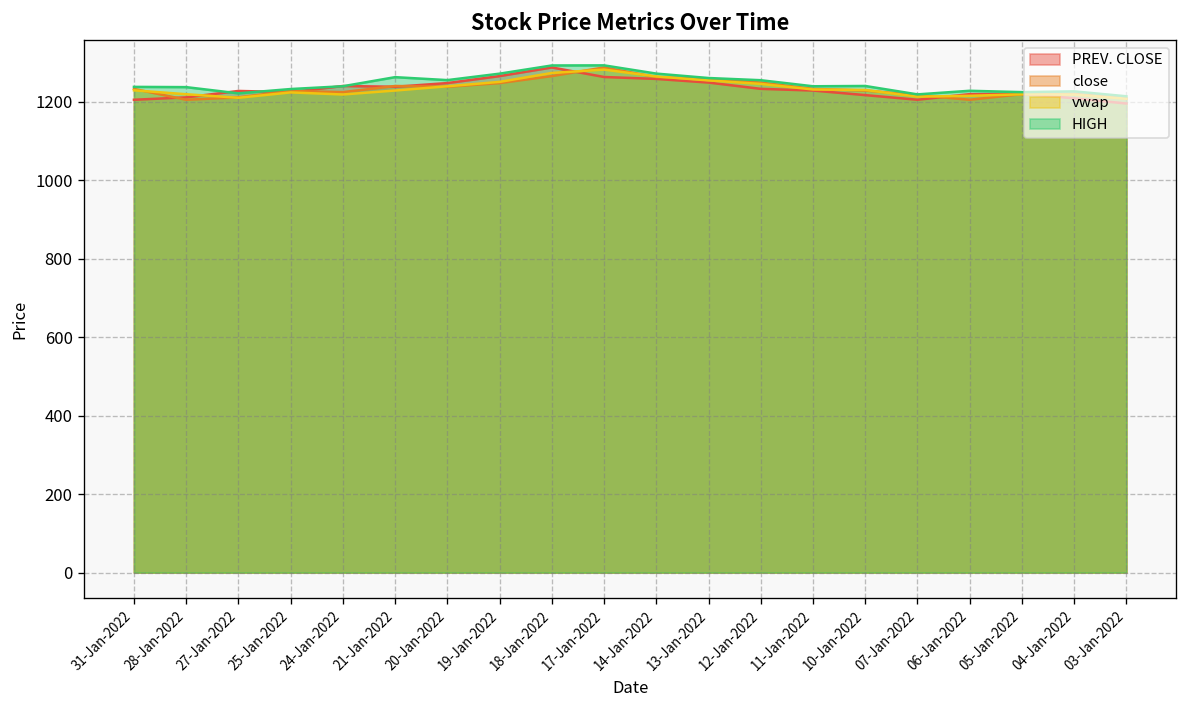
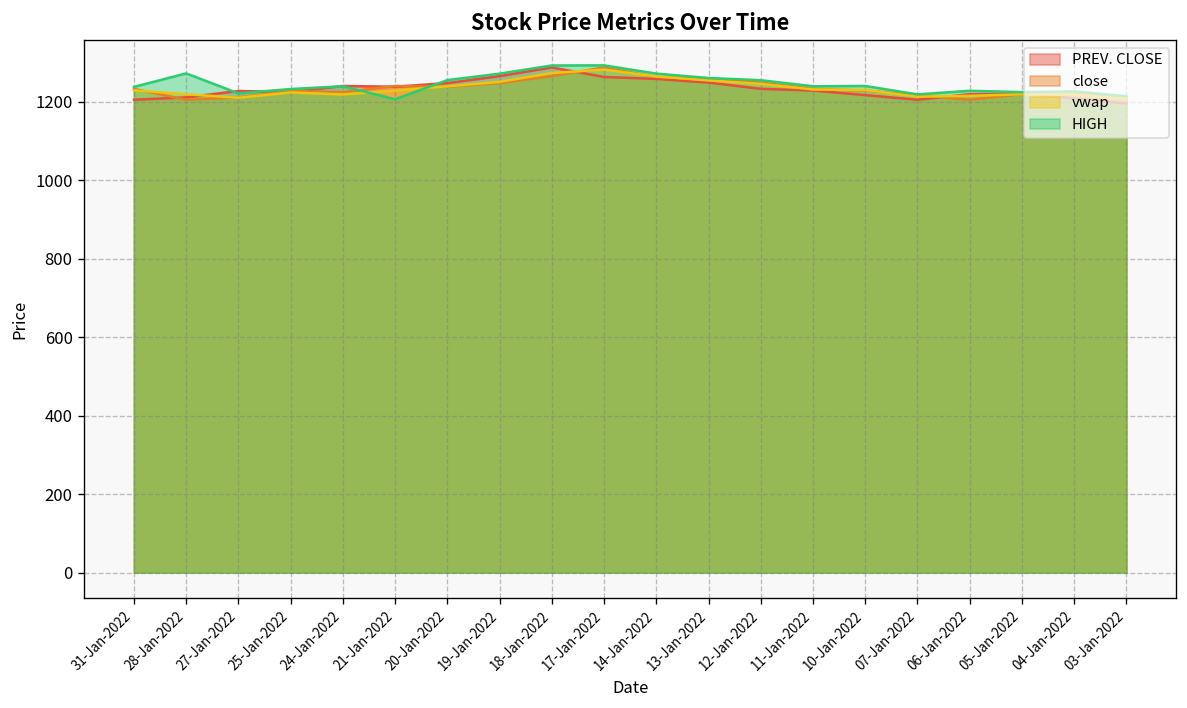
  {
    "HIGH": {
-     "28-Jan-2022": 1240,
-     "21-Jan-2022": 1260,
+     "28-Jan-2022": 1270,
+     "21-Jan-2022": 1210,
      "10-Jan-2022": 1240,
      "06-Jan-2022": 1230
    }
  }
